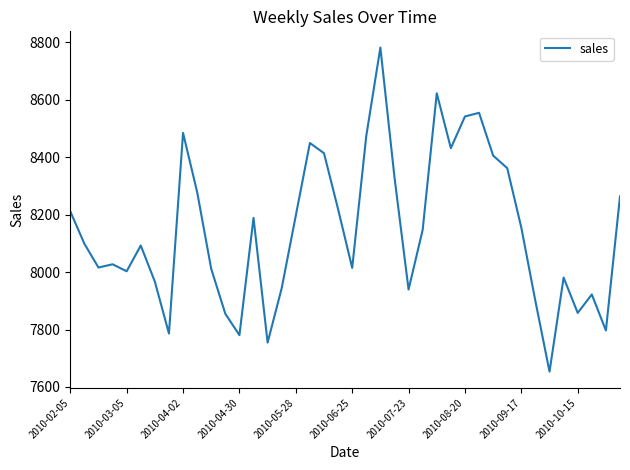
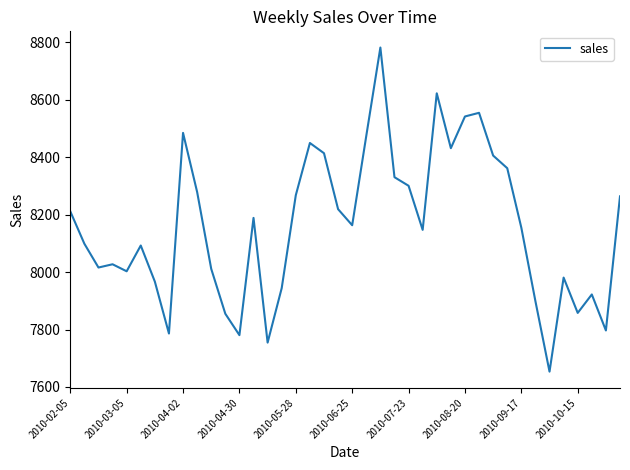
  {
    "2010-02-05": 8210,
    "2010-03-05": 8000,
    "2010-04-02": 8480,
    "2010-04-30": 7780,
-   "2010-05-28": 8200,
-   "2010-06-25": 8010,
-   "2010-07-23": 7940,
+   "2010-05-28": 8270,
+   "2010-06-25": 8160,
+   "2010-07-23": 8300,
    "2010-08-20": 8540,
    "2010-09-17": 8150,
    "2010-10-15": 7860
  }
